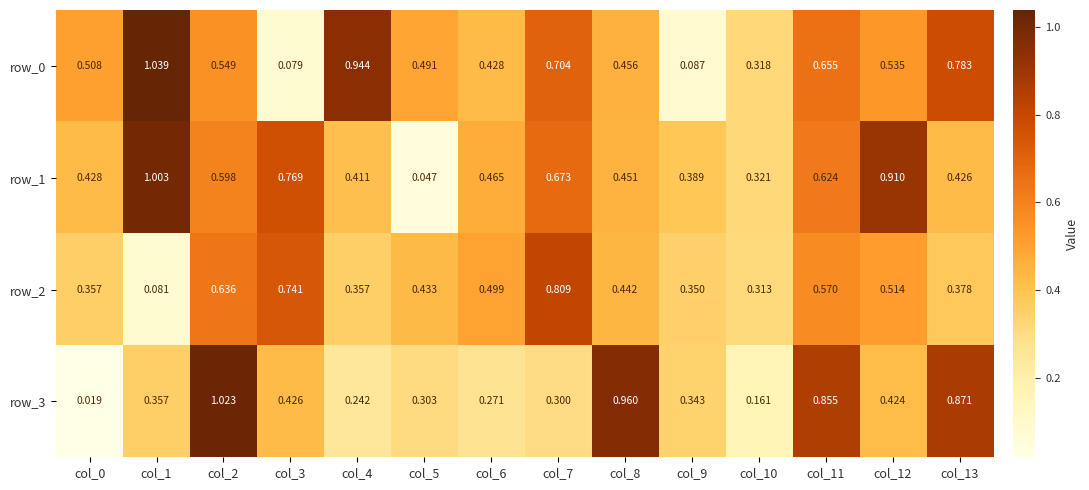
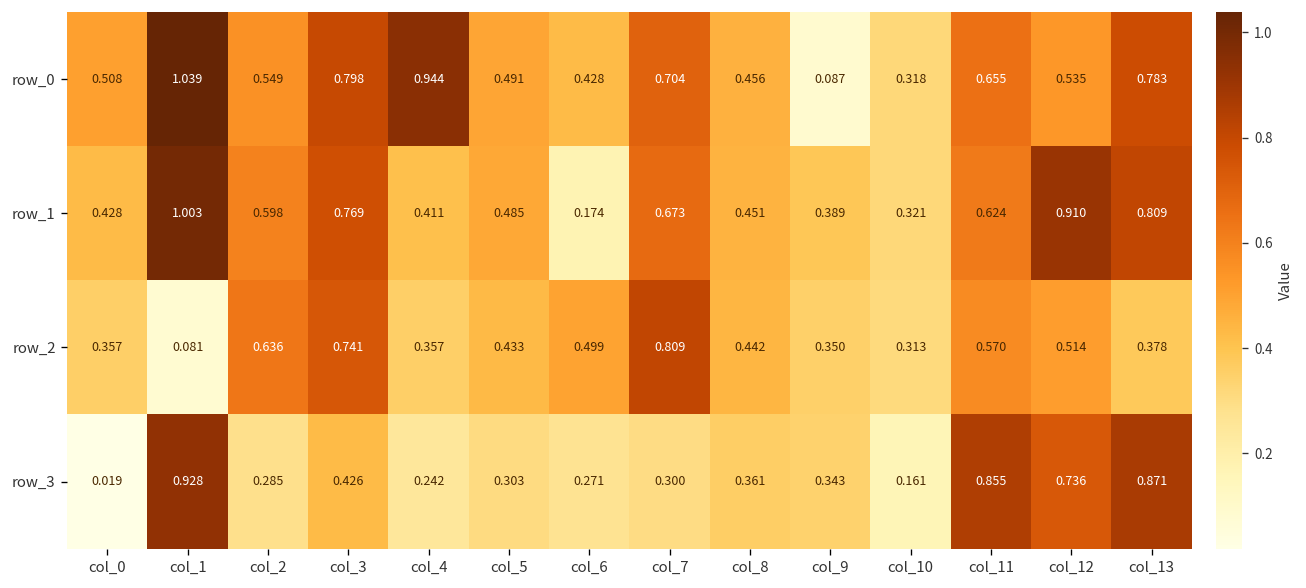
  {
    "row_0": {
      "col_0": 0.508,
      "col_1": 1.039,
      "col_2": 0.549,
-     "col_3": 0.079,
+     "col_3": 0.798,
      "col_4": 0.944,
      "col_5": 0.491,
      "col_6": 0.428,
      "col_7": 0.704,
      "col_8": 0.456,
      "col_9": 0.087,
      "col_10": 0.318,
      "col_11": 0.655,
      "col_12": 0.535,
      "col_13": 0.783
    },
    "row_1": {
      "col_0": 0.428,
      "col_1": 1.003,
      "col_2": 0.598,
      "col_3": 0.769,
      "col_4": 0.411,
-     "col_5": 0.047,
-     "col_6": 0.465,
+     "col_5": 0.485,
+     "col_6": 0.174,
      "col_7": 0.673,
      "col_8": 0.451,
      "col_9": 0.389,
      "col_10": 0.321,
      "col_11": 0.624,
      "col_12": 0.910,
-     "col_13": 0.426
+     "col_13": 0.809
    },
    "row_2": {
      "col_0": 0.357,
      "col_1": 0.081,
      "col_2": 0.636,
      "col_3": 0.741,
      "col_4": 0.357,
      "col_5": 0.433,
      "col_6": 0.499,
      "col_7": 0.809,
      "col_8": 0.442,
      "col_9": 0.350,
      "col_10": 0.313,
      "col_11": 0.570,
      "col_12": 0.514,
      "col_13": 0.378
    },
    "row_3": {
      "col_0": 0.019,
-     "col_1": 0.357,
-     "col_2": 1.023,
+     "col_1": 0.928,
+     "col_2": 0.285,
      "col_3": 0.426,
      "col_4": 0.242,
      "col_5": 0.303,
      "col_6": 0.271,
      "col_7": 0.300,
-     "col_8": 0.960,
+     "col_8": 0.361,
      "col_9": 0.343,
      "col_10": 0.161,
      "col_11": 0.855,
-     "col_12": 0.424,
+     "col_12": 0.736,
      "col_13": 0.871
    }
  }
